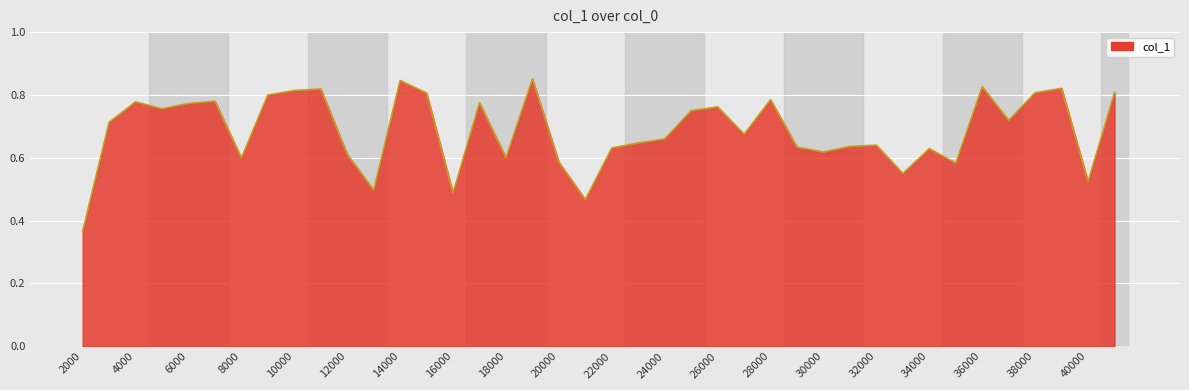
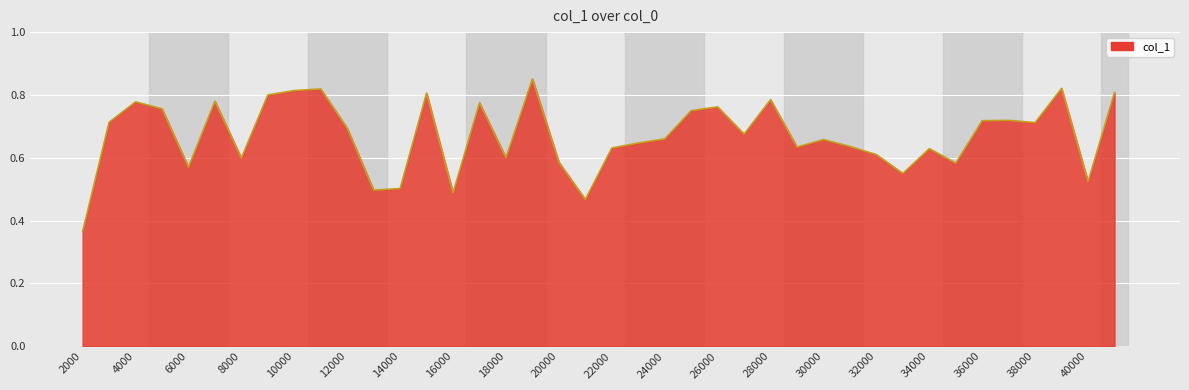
  {
    "2000": 0.37,
    "4000": 0.78,
-   "6000": 0.77,
+   "6000": 0.57,
    "8000": 0.60,
    "10000": 0.81,
-   "12000": 0.61,
-   "14000": 0.85,
+   "12000": 0.69,
+   "14000": 0.50,
    "16000": 0.49,
    "18000": 0.60,
    "20000": 0.59,
    "22000": 0.63,
    "24000": 0.66,
    "26000": 0.76,
    "28000": 0.79,
-   "30000": 0.62,
-   "32000": 0.64,
+   "30000": 0.66,
+   "32000": 0.61,
    "34000": 0.63,
-   "36000": 0.83,
-   "38000": 0.81,
+   "36000": 0.72,
+   "38000": 0.71,
    "40000": 0.52
  }
